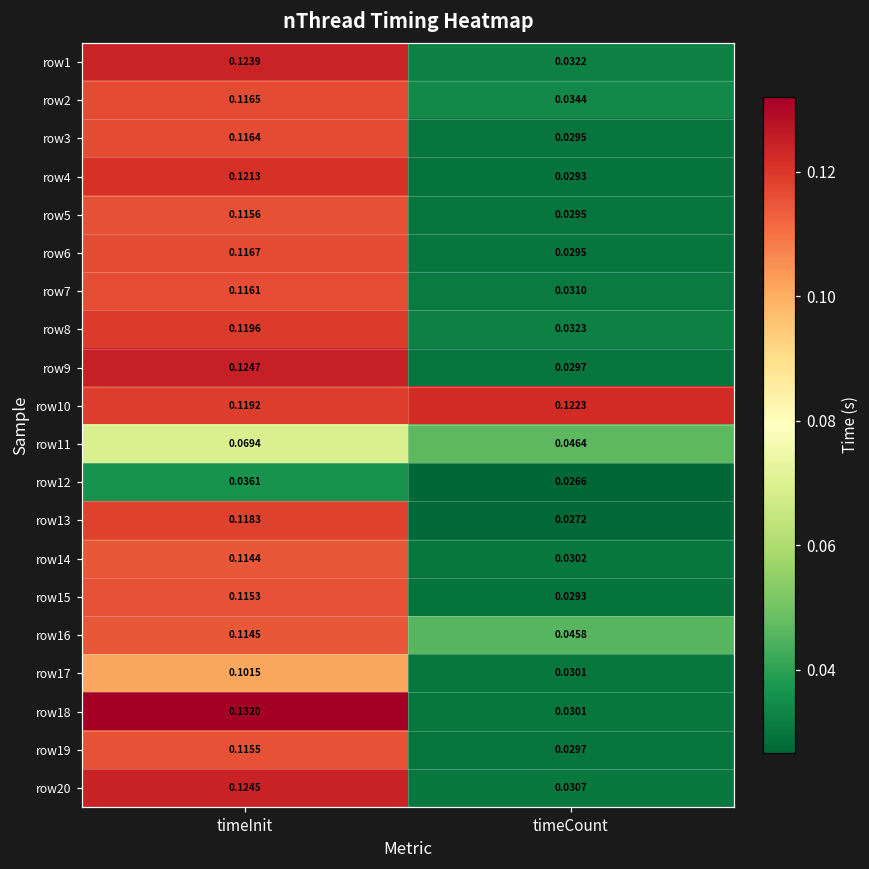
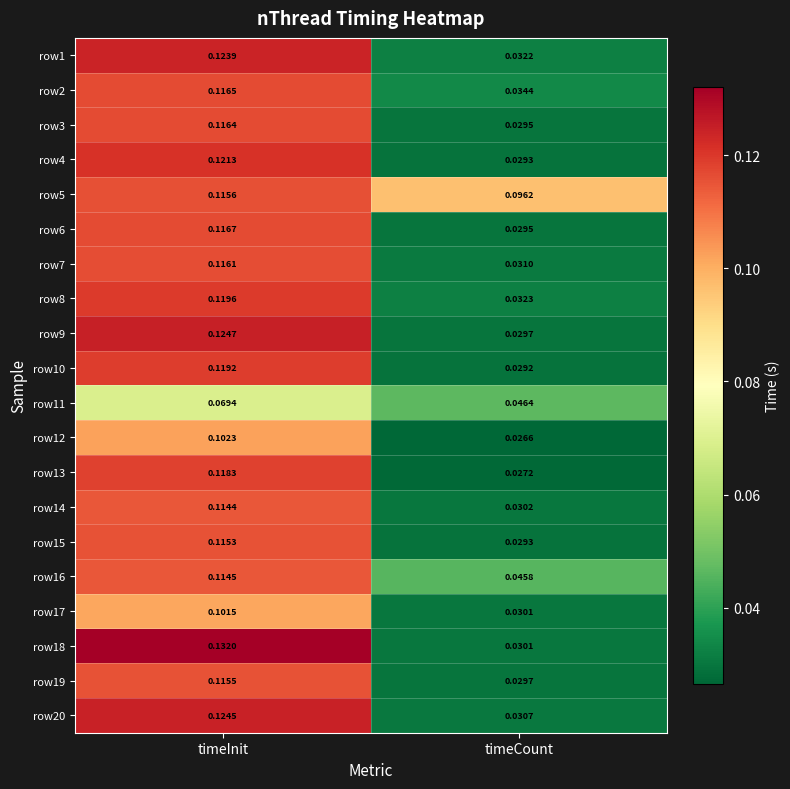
  {
    "row1": {
      "timeInit": 0.1239,
      "timeCount": 0.0322
    },
    "row2": {
      "timeInit": 0.1165,
      "timeCount": 0.0344
    },
    "row3": {
      "timeInit": 0.1164,
      "timeCount": 0.0295
    },
    "row4": {
      "timeInit": 0.1213,
      "timeCount": 0.0293
    },
    "row5": {
      "timeInit": 0.1156,
-     "timeCount": 0.0295
+     "timeCount": 0.0962
    },
    "row6": {
      "timeInit": 0.1167,
      "timeCount": 0.0295
    },
    "row7": {
      "timeInit": 0.1161,
      "timeCount": 0.0310
    },
    "row8": {
      "timeInit": 0.1196,
      "timeCount": 0.0323
    },
    "row9": {
      "timeInit": 0.1247,
      "timeCount": 0.0297
    },
    "row10": {
      "timeInit": 0.1192,
-     "timeCount": 0.1223
+     "timeCount": 0.0292
    },
    "row11": {
      "timeInit": 0.0694,
      "timeCount": 0.0464
    },
    "row12": {
-     "timeInit": 0.0361,
+     "timeInit": 0.1023,
      "timeCount": 0.0266
    },
    "row13": {
      "timeInit": 0.1183,
      "timeCount": 0.0272
    },
    "row14": {
      "timeInit": 0.1144,
      "timeCount": 0.0302
    },
    "row15": {
      "timeInit": 0.1153,
      "timeCount": 0.0293
    },
    "row16": {
      "timeInit": 0.1145,
      "timeCount": 0.0458
    },
    "row17": {
      "timeInit": 0.1015,
      "timeCount": 0.0301
    },
    "row18": {
      "timeInit": 0.1320,
      "timeCount": 0.0301
    },
    "row19": {
      "timeInit": 0.1155,
      "timeCount": 0.0297
    },
    "row20": {
      "timeInit": 0.1245,
      "timeCount": 0.0307
    }
  }
